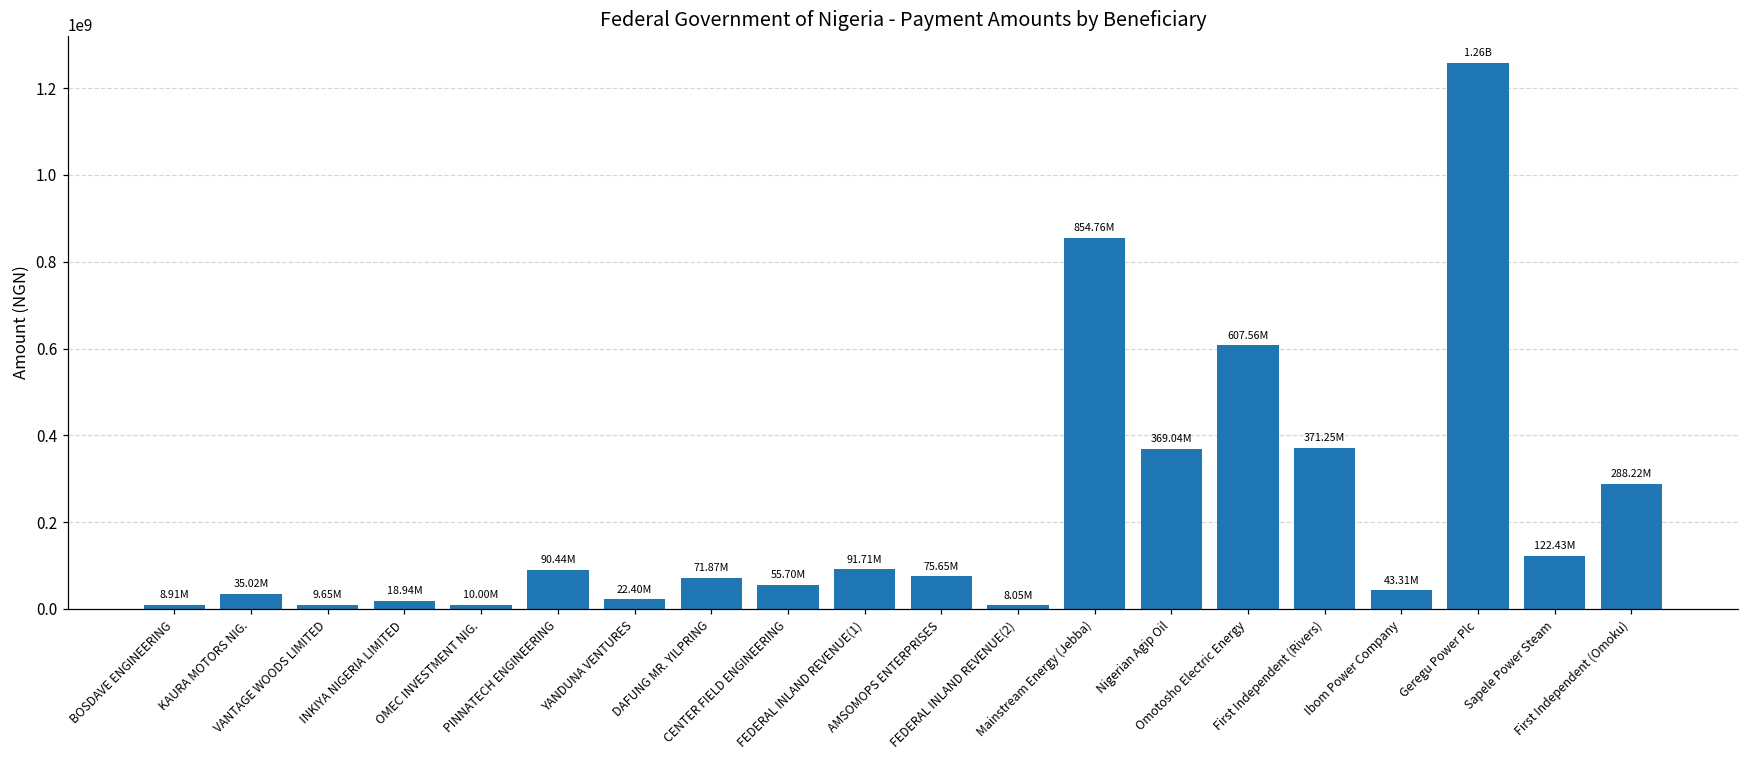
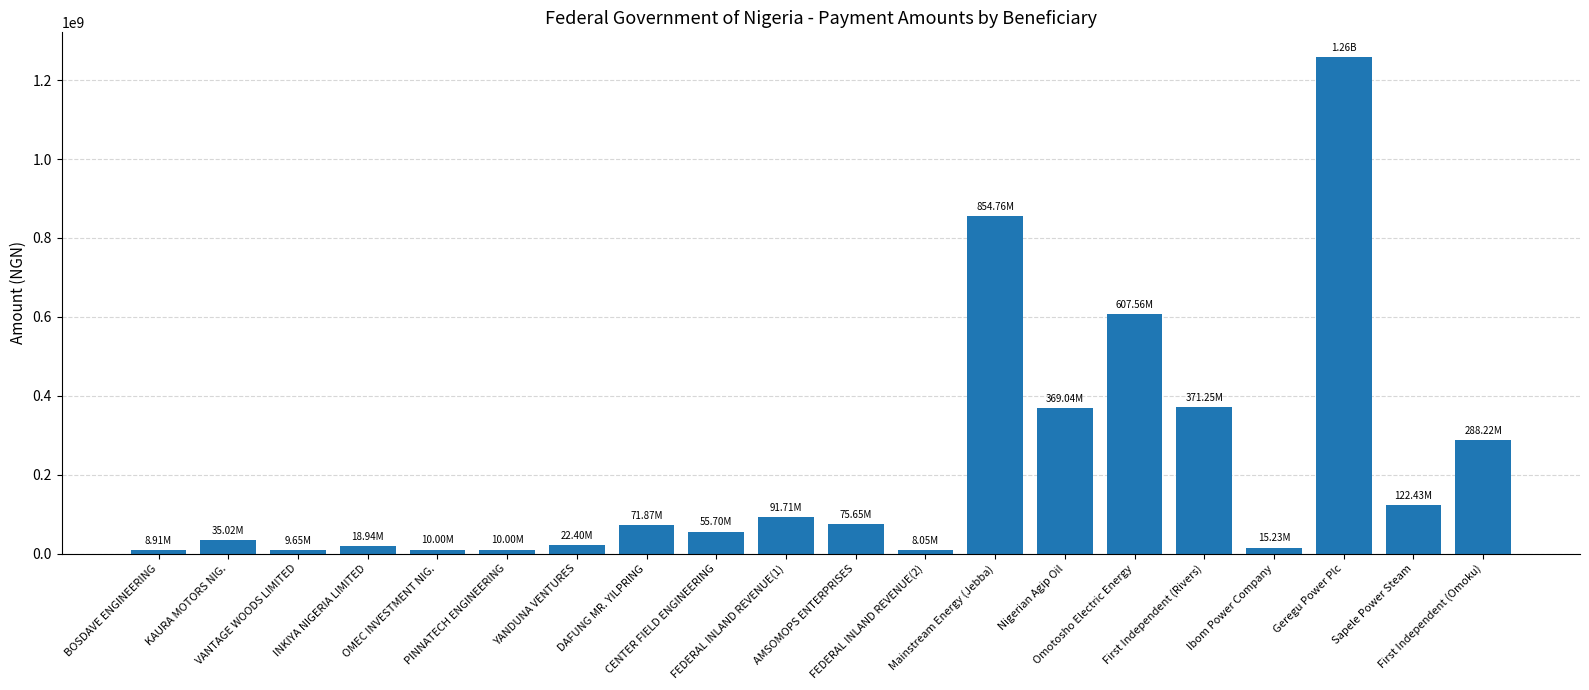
  {
    "BOSDAVE ENGINEERING": "8.91M",
    "KAURA MOTORS NIG.": "35.02M",
    "VANTAGE WOODS LIMITED": "9.65M",
    "INKIYA NIGERIA LIMITED": "18.94M",
    "OMEC INVESTMENT NIG.": "10.00M",
-   "PINNATECH ENGINEERING": "90.44M",
+   "PINNATECH ENGINEERING": "10.00M",
    "YANDUNA VENTURES": "22.40M",
    "DAFUNG MR. YILPRING": "71.87M",
    "CENTER FIELD ENGINEERING": "55.70M",
    "FEDERAL INLAND REVENUE(1)": "91.71M",
    "AMSOMOPS ENTERPRISES": "75.65M",
    "FEDERAL INLAND REVENUE(2)": "8.05M",
    "Mainstream Energy (Jebba)": "854.76M",
    "Nigerian Agip Oil": "369.04M",
    "Omotosho Electric Energy": "607.56M",
    "First Independent (Rivers)": "371.25M",
-   "Ibom Power Company": "43.31M",
+   "Ibom Power Company": "15.23M",
    "Geregu Power Plc": "1.26B",
    "Sapele Power Steam": "122.43M",
    "First Independent (Omoku)": "288.22M"
  }
